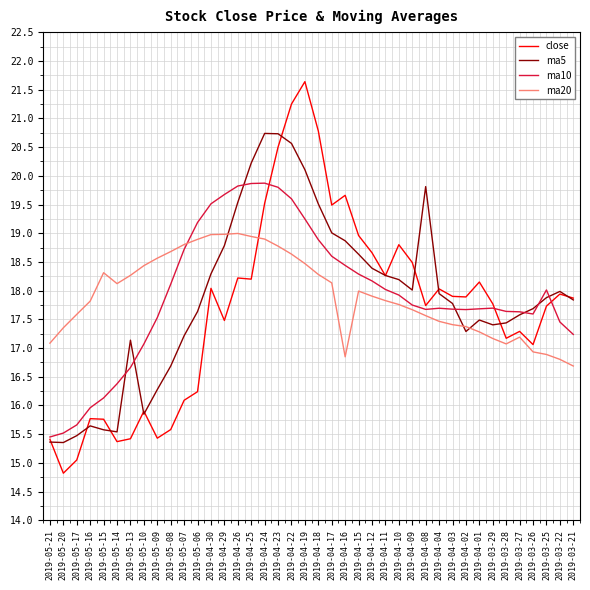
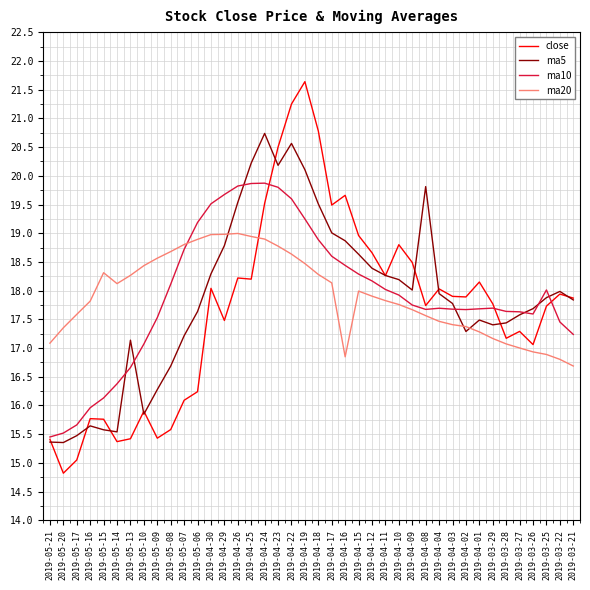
  {
    "close": {
      "2019-05-20": 14.8,
      "2019-05-17": 15.1,
      "2019-05-16": 15.8,
      "2019-05-15": 15.8,
      "2019-05-14": 15.4,
      "2019-05-13": 15.4,
      "2019-05-10": 15.9,
      "2019-05-09": 15.4,
      "2019-05-08": 15.6,
      "2019-05-07": 16.1,
      "2019-05-06": 16.2,
      "2019-04-30": 18.0,
      "2019-04-29": 17.5,
      "2019-04-26": 18.2,
      "2019-04-25": 18.2,
      "2019-04-24": 19.5,
      "2019-04-23": 20.5,
      "2019-04-22": 21.3,
      "2019-04-19": 21.6,
      "2019-04-18": 20.8,
      "2019-04-17": 19.5,
      "2019-04-16": 19.7,
      "2019-04-15": 19.0,
      "2019-04-12": 18.7,
      "2019-04-10": 18.8,
      "2019-04-09": 18.5,
      "2019-04-08": 17.7,
      "2019-04-04": 18.0,
      "2019-04-03": 17.9,
      "2019-04-02": 17.9,
      "2019-04-01": 18.2,
      "2019-03-29": 17.8,
      "2019-03-28": 17.2,
      "2019-03-27": 17.3,
      "2019-03-26": 17.1,
      "2019-03-25": 17.7,
      "2019-03-22": 17.9
    },
    "ma5": {
      "2019-05-21": 15.4,
      "2019-05-20": 15.4,
      "2019-05-17": 15.5,
      "2019-05-16": 15.6,
      "2019-05-15": 15.6,
      "2019-05-14": 15.5,
      "2019-05-13": 17.1,
      "2019-05-10": 15.8,
      "2019-05-09": 16.3,
      "2019-05-08": 16.7,
      "2019-05-07": 17.2,
      "2019-05-06": 17.6,
      "2019-04-30": 18.3,
      "2019-04-29": 18.8,
      "2019-04-26": 19.5,
      "2019-04-25": 20.2,
      "2019-04-24": 20.7,
-     "2019-04-23": 20.7,
+     "2019-04-23": 20.2,
      "2019-04-22": 20.6,
      "2019-04-19": 20.1,
      "2019-04-18": 19.5,
      "2019-04-17": 19.0,
      "2019-04-16": 18.9,
      "2019-04-15": 18.6,
      "2019-04-12": 18.4,
      "2019-04-10": 18.2,
      "2019-04-09": 18.0,
      "2019-04-08": 19.8,
      "2019-04-04": 17.9,
      "2019-04-03": 17.8,
      "2019-04-02": 17.3,
      "2019-04-01": 17.5,
      "2019-03-29": 17.4,
      "2019-03-28": 17.4,
      "2019-03-27": 17.6,
      "2019-03-26": 17.7,
      "2019-03-25": 17.9,
      "2019-03-22": 18.0
    },
    "ma10": {
      "2019-05-20": 15.5,
      "2019-05-17": 15.7,
      "2019-05-16": 16.0,
      "2019-05-15": 16.1,
      "2019-05-14": 16.4,
      "2019-05-13": 16.7,
      "2019-05-10": 17.1,
      "2019-05-09": 17.5,
      "2019-05-08": 18.1,
      "2019-05-07": 18.7,
      "2019-05-06": 19.2,
      "2019-04-30": 19.5,
      "2019-04-29": 19.7,
      "2019-04-26": 19.8,
      "2019-04-25": 19.9,
      "2019-04-24": 19.9,
      "2019-04-23": 19.8,
      "2019-04-22": 19.6,
      "2019-04-19": 19.2,
      "2019-04-18": 18.9,
      "2019-04-17": 18.6,
      "2019-04-16": 18.4,
      "2019-04-15": 18.3,
      "2019-04-12": 18.2,
      "2019-04-11": 18.0,
      "2019-04-10": 17.9,
      "2019-04-09": 17.7,
      "2019-04-08": 17.7,
      "2019-04-04": 17.7,
      "2019-04-03": 17.7,
      "2019-04-02": 17.7,
      "2019-04-01": 17.7,
      "2019-03-29": 17.7,
      "2019-03-28": 17.6,
      "2019-03-27": 17.6,
      "2019-03-26": 17.6,
      "2019-03-25": 18.0,
      "2019-03-22": 17.5,
      "2019-03-21": 17.2
    },
    "ma20": {
      "2019-05-21": 17.1,
      "2019-05-20": 17.4,
      "2019-05-17": 17.6,
      "2019-05-16": 17.8,
      "2019-05-15": 18.3,
      "2019-05-14": 18.1,
      "2019-05-13": 18.3,
      "2019-05-10": 18.4,
      "2019-05-09": 18.6,
      "2019-05-08": 18.7,
      "2019-05-07": 18.8,
      "2019-05-06": 18.9,
      "2019-04-30": 19.0,
      "2019-04-29": 19.0,
      "2019-04-26": 19.0,
      "2019-04-25": 18.9,
      "2019-04-24": 18.9,
      "2019-04-23": 18.8,
      "2019-04-22": 18.6,
      "2019-04-19": 18.5,
      "2019-04-18": 18.3,
      "2019-04-17": 18.1,
      "2019-04-16": 16.8,
      "2019-04-15": 18.0,
      "2019-04-12": 17.9,
      "2019-04-11": 17.8,
      "2019-04-10": 17.8,
      "2019-04-09": 17.7,
      "2019-04-08": 17.6,
      "2019-04-04": 17.5,
      "2019-04-03": 17.4,
      "2019-04-02": 17.4,
      "2019-04-01": 17.3,
      "2019-03-29": 17.2,
      "2019-03-28": 17.1,
-     "2019-03-27": 17.2,
+     "2019-03-27": 17.0,
      "2019-03-26": 16.9,
      "2019-03-25": 16.9,
      "2019-03-22": 16.8,
      "2019-03-21": 16.7
    }
  }
